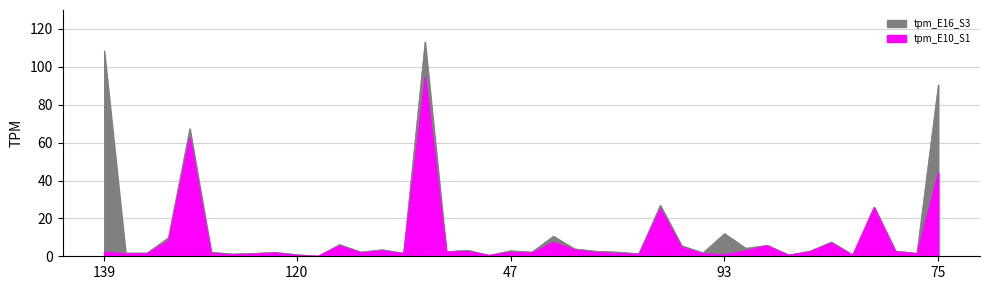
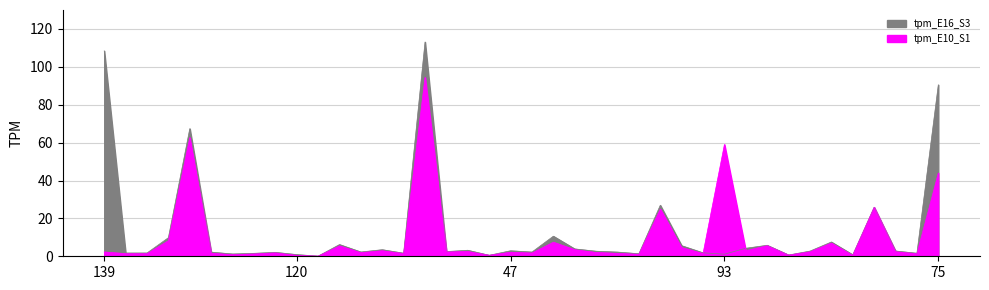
  {
    "tpm_E16_S3": {
      "139": 108,
-     "93": 12,
+     "93": 1,
      "75": 90
    },
    "tpm_E10_S1": {
      "139": 2,
-     "93": 1,
+     "93": 59,
      "75": 44
    }
  }
